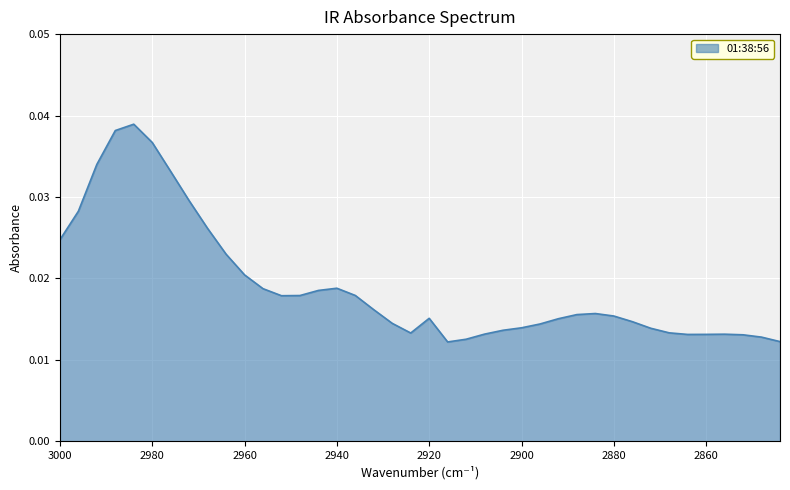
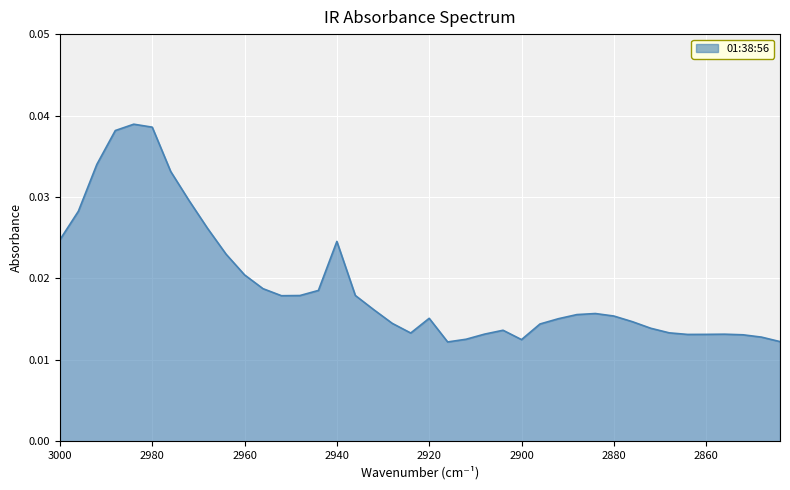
  {
    "3000": 0.025,
-   "2980": 0.037,
+   "2980": 0.039,
    "2960": 0.020,
-   "2940": 0.019,
+   "2940": 0.025,
    "2920": 0.015,
-   "2900": 0.014,
+   "2900": 0.012,
    "2880": 0.015,
    "2860": 0.013
  }
